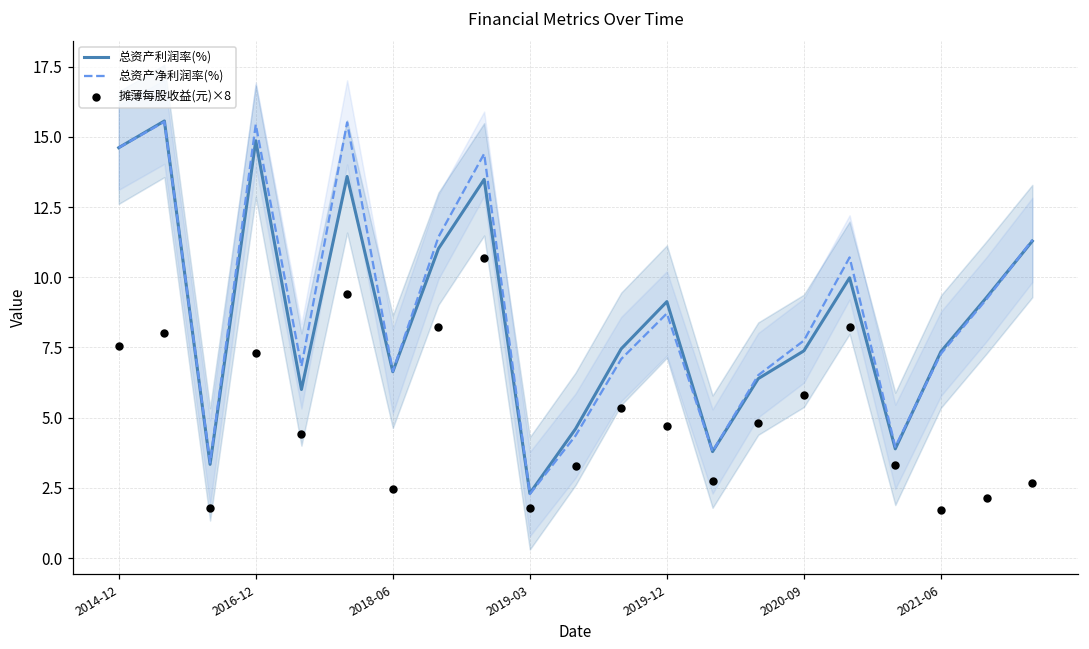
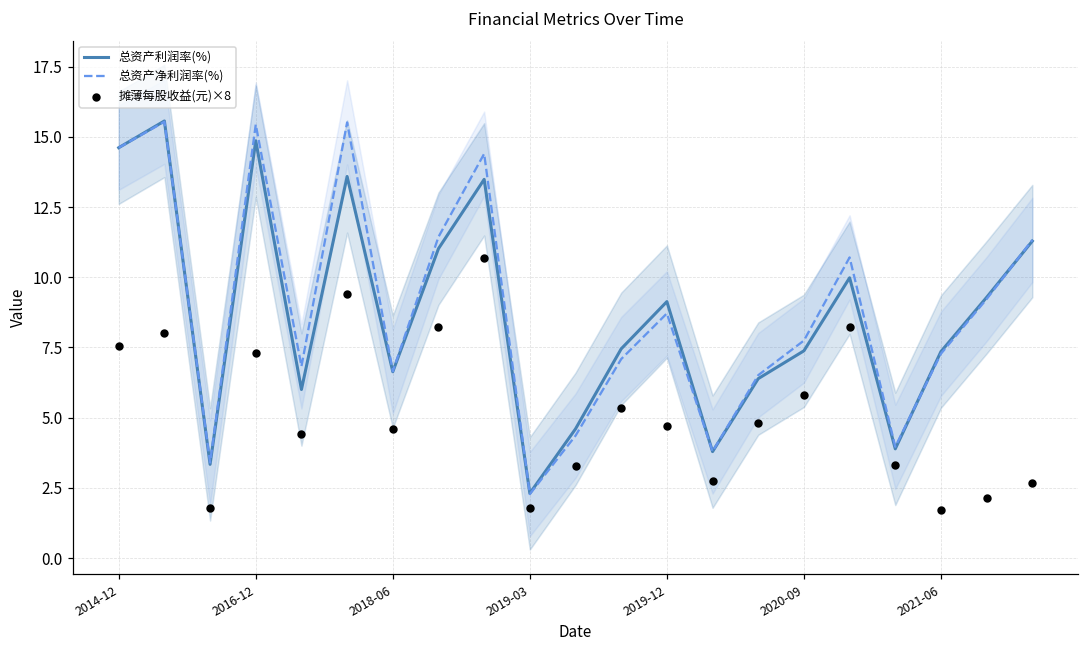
  {
    "摊薄每股收益(元)×8": {
-     "2018-06": 2.5
+     "2018-06": 4.6
    }
  }
